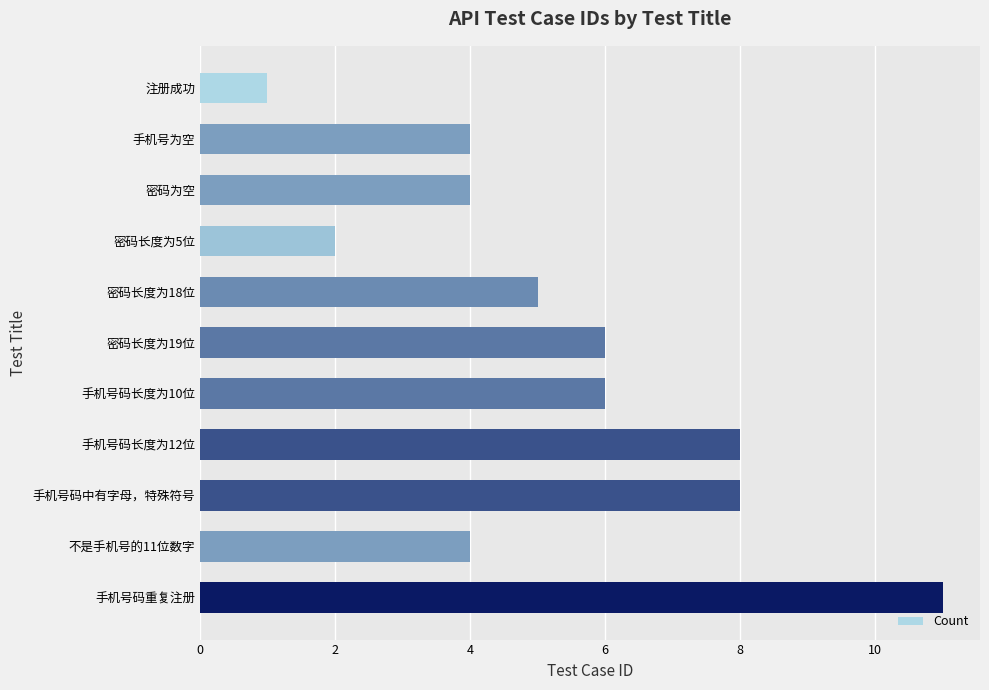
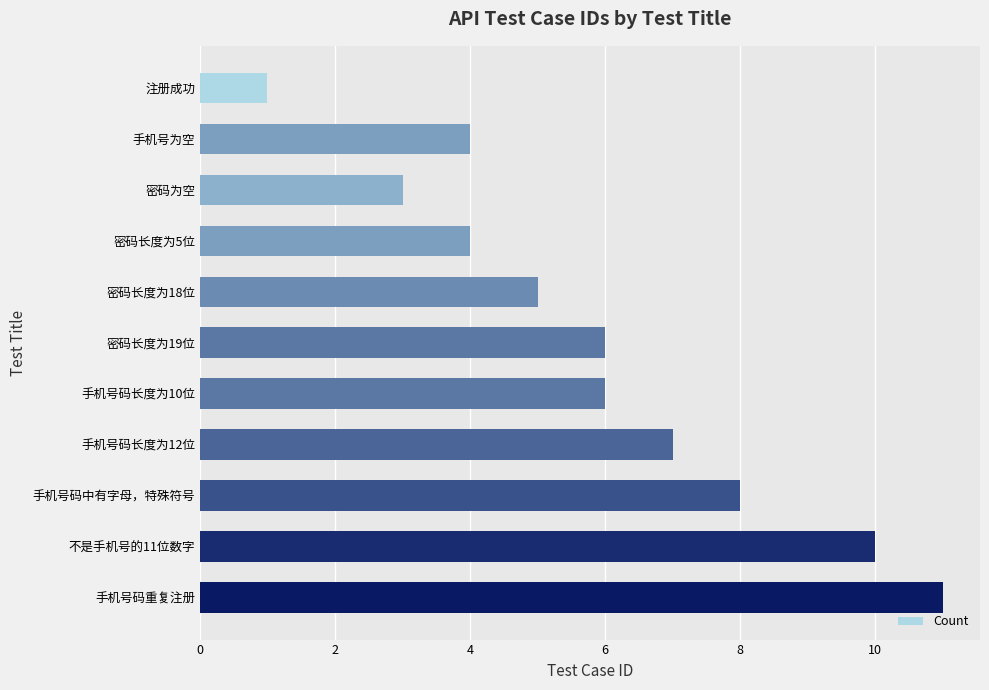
  {
    "注册成功": 1,
    "手机号为空": 4,
-   "密码为空": 4,
-   "密码长度为5位": 2,
+   "密码为空": 3,
+   "密码长度为5位": 4,
    "密码长度为18位": 5,
    "密码长度为19位": 6,
    "手机号码长度为10位": 6,
-   "手机号码长度为12位": 8,
+   "手机号码长度为12位": 7,
    "手机号码中有字母，特殊符号": 8,
-   "不是手机号的11位数字": 4,
+   "不是手机号的11位数字": 10,
    "手机号码重复注册": 11
  }
